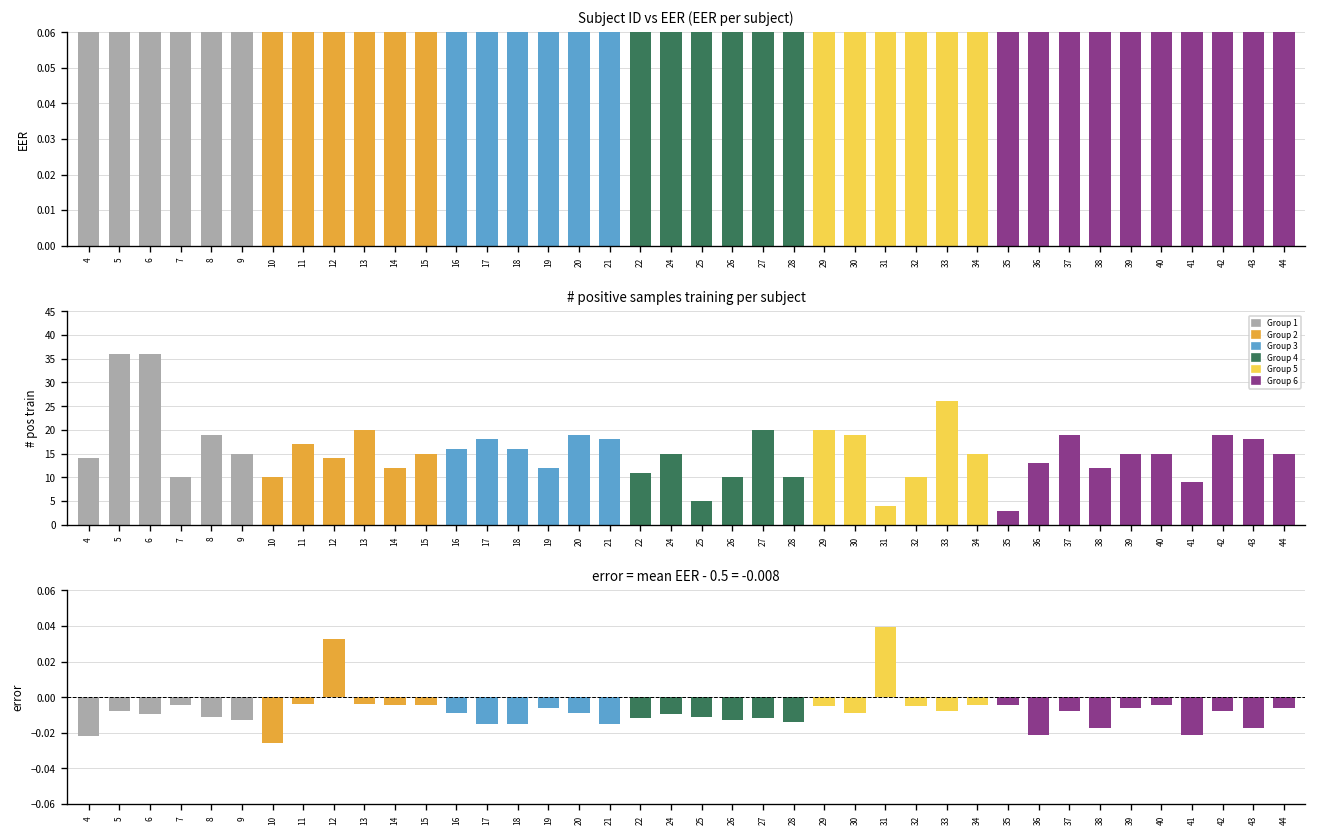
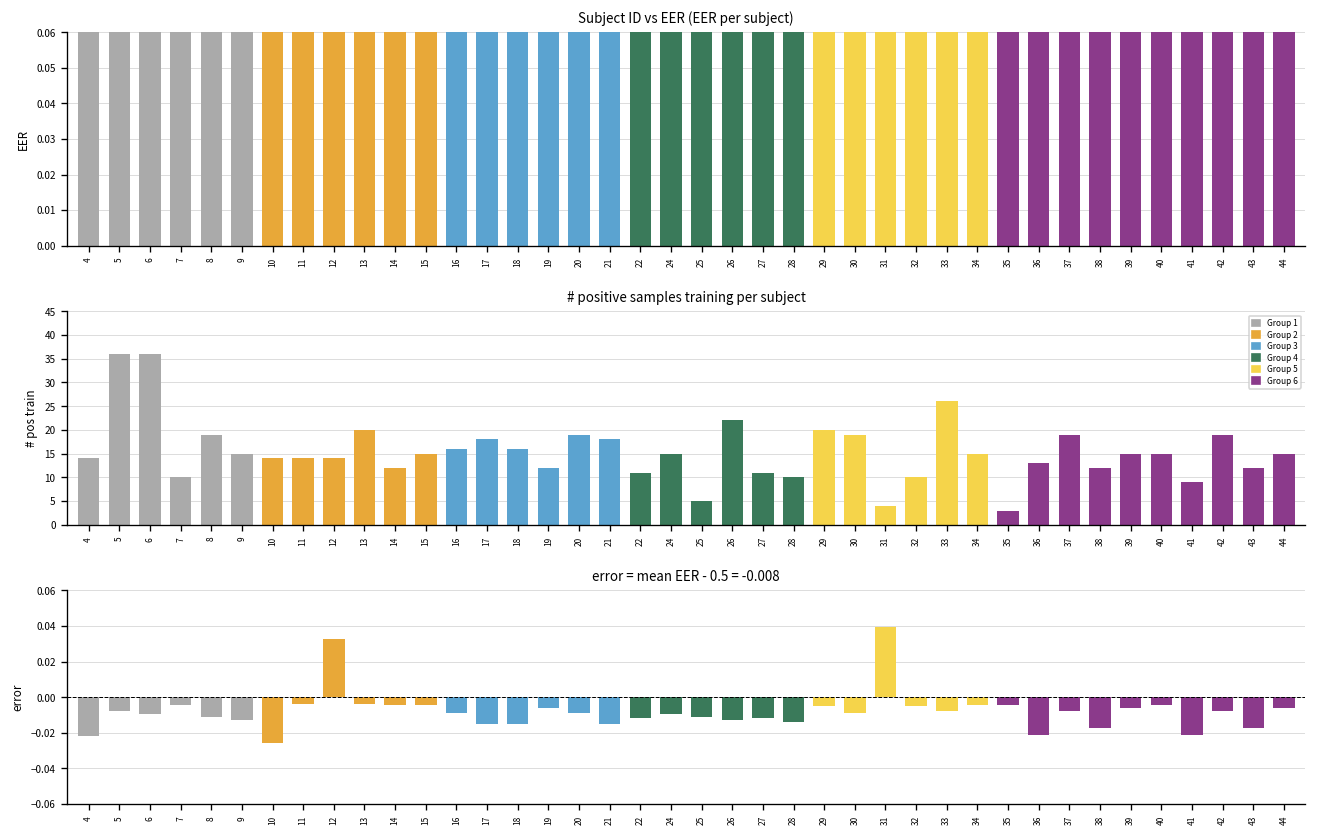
  {
    "# positive samples training per subject": {
      "4": 14,
      "5": 36,
      "6": 36,
      "7": 10,
      "8": 19,
      "9": 15,
-     "10": 10,
-     "11": 17,
+     "10": 14,
+     "11": 14,
      "12": 14,
      "13": 20,
      "14": 12,
      "15": 15,
      "16": 16,
      "17": 18,
      "18": 16,
      "19": 12,
      "20": 19,
      "21": 18,
      "22": 11,
      "24": 15,
      "25": 5,
-     "26": 10,
-     "27": 20,
+     "26": 22,
+     "27": 11,
      "28": 10,
      "29": 20,
      "30": 19,
      "31": 4,
      "32": 10,
      "33": 26,
      "34": 15,
      "35": 3,
      "36": 13,
      "37": 19,
      "38": 12,
      "39": 15,
      "40": 15,
      "41": 9,
      "42": 19,
-     "43": 18,
+     "43": 12,
      "44": 15
    },
    "error = mean EER - 0.5 = -0.008": {
      "4": -0.022,
      "5": -0.008,
      "6": -0.009,
      "7": -0.004,
      "8": -0.011,
      "9": -0.013,
      "10": -0.026,
      "11": -0.004,
      "12": 0.033,
      "13": -0.004,
      "14": -0.004,
      "15": -0.004,
      "16": -0.009,
      "17": -0.015,
      "18": -0.015,
      "19": -0.006,
      "20": -0.009,
      "21": -0.015,
      "22": -0.012,
      "24": -0.009,
      "25": -0.011,
      "26": -0.013,
      "27": -0.012,
      "28": -0.014,
      "29": -0.005,
      "30": -0.009,
      "31": 0.040,
      "32": -0.005,
      "33": -0.008,
      "34": -0.004,
      "35": -0.004,
      "36": -0.021,
      "37": -0.008,
      "38": -0.017,
      "39": -0.006,
      "40": -0.004,
      "41": -0.021,
      "42": -0.008,
      "43": -0.017,
      "44": -0.006
    }
  }
